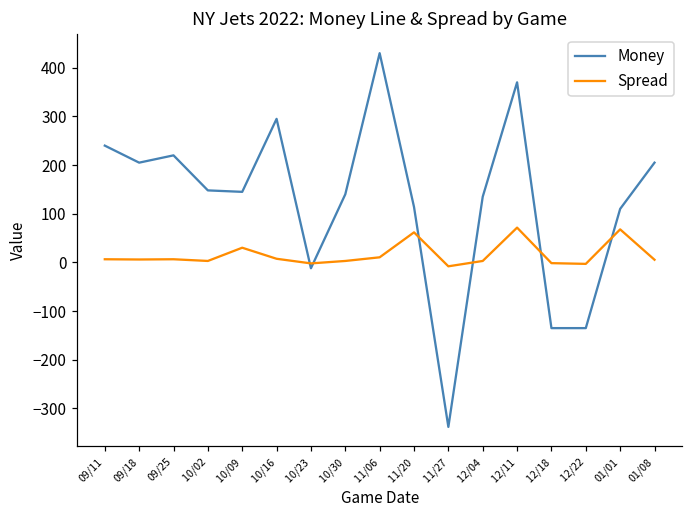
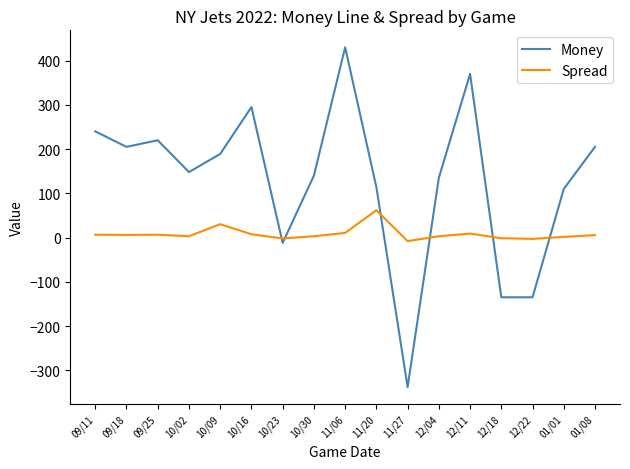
  {
    "Money": {
      "09/11": 240,
      "09/18": 210,
      "09/25": 220,
      "10/02": 150,
-     "10/09": 150,
+     "10/09": 190,
      "10/16": 300,
      "10/23": -10,
      "10/30": 140,
      "11/06": 430,
      "11/20": 110,
      "11/27": -340,
      "12/04": 140,
      "12/11": 370,
      "12/18": -140,
      "12/22": -140,
      "01/01": 110,
      "01/08": 210
    },
    "Spread": {
      "09/11": 10,
      "09/18": 10,
      "09/25": 10,
      "10/02": 0,
      "10/09": 30,
      "10/16": 10,
      "10/23": 0,
      "10/30": 0,
      "11/06": 10,
      "11/20": 60,
      "11/27": -10,
      "12/04": 0,
-     "12/11": 70,
+     "12/11": 10,
      "12/18": 0,
      "12/22": 0,
-     "01/01": 70,
+     "01/01": 0,
      "01/08": 10
    }
  }
